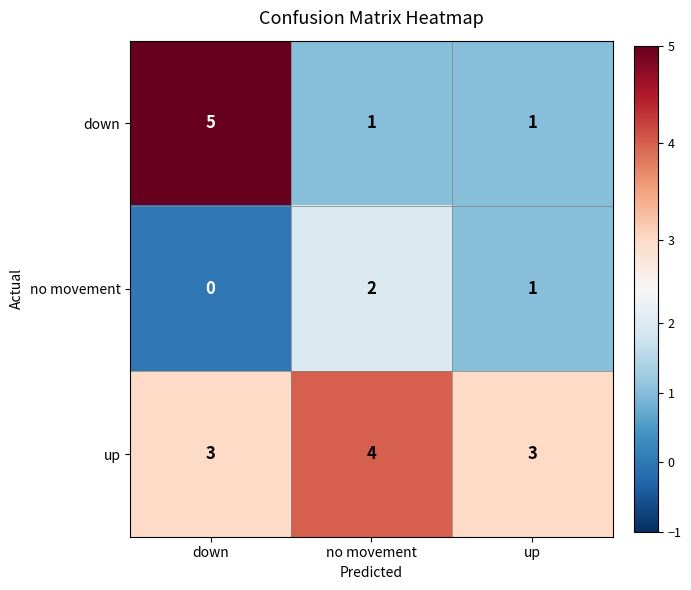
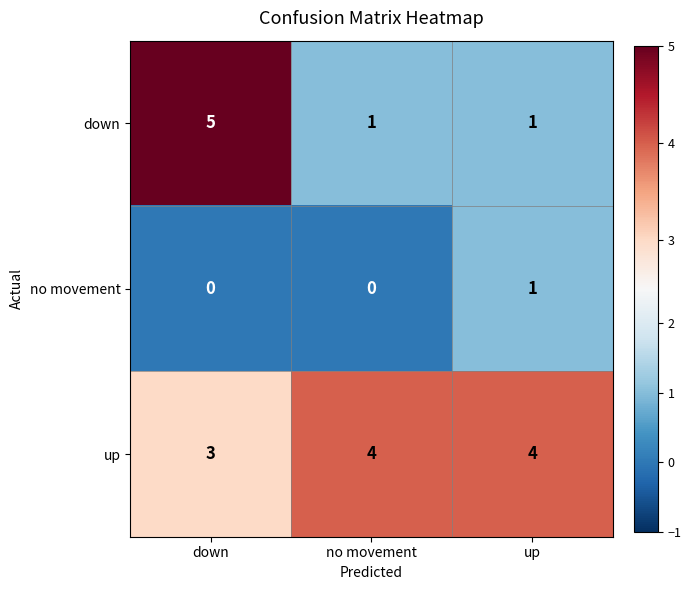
  {
    "down": {
      "down": 5,
      "no movement": 1,
      "up": 1
    },
    "no movement": {
      "down": 0,
-     "no movement": 2,
+     "no movement": 0,
      "up": 1
    },
    "up": {
      "down": 3,
      "no movement": 4,
-     "up": 3
+     "up": 4
    }
  }
